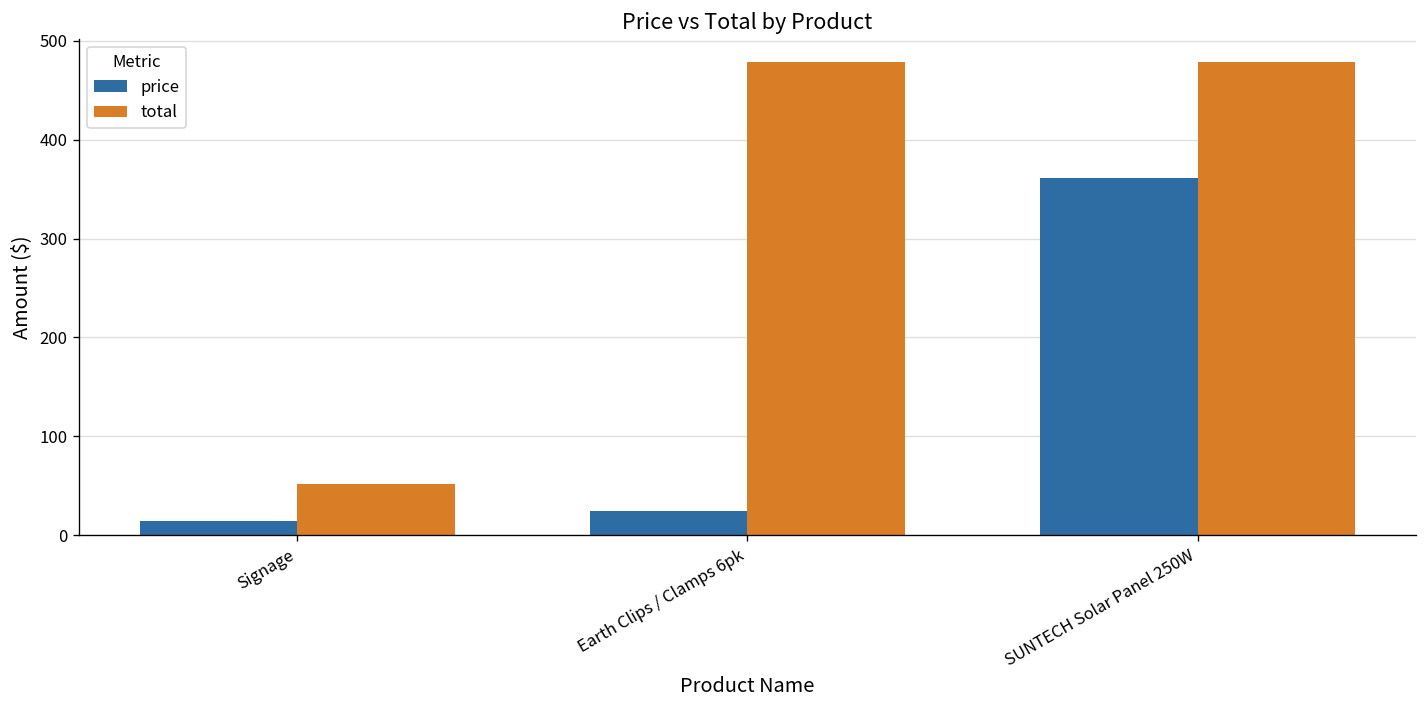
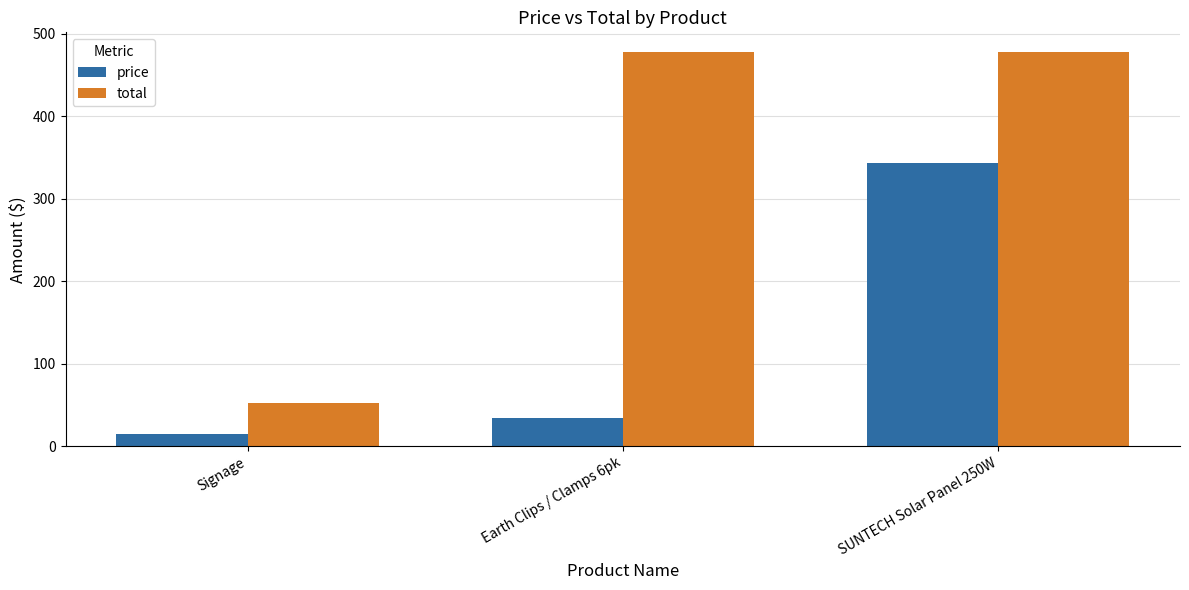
  {
    "price": {
      "Signage": 10,
-     "Earth Clips / Clamps 6pk": 20,
-     "SUNTECH Solar Panel 250W": 360
+     "Earth Clips / Clamps 6pk": 30,
+     "SUNTECH Solar Panel 250W": 340
    },
    "total": {
      "Signage": 50,
      "Earth Clips / Clamps 6pk": 480,
      "SUNTECH Solar Panel 250W": 480
    }
  }
